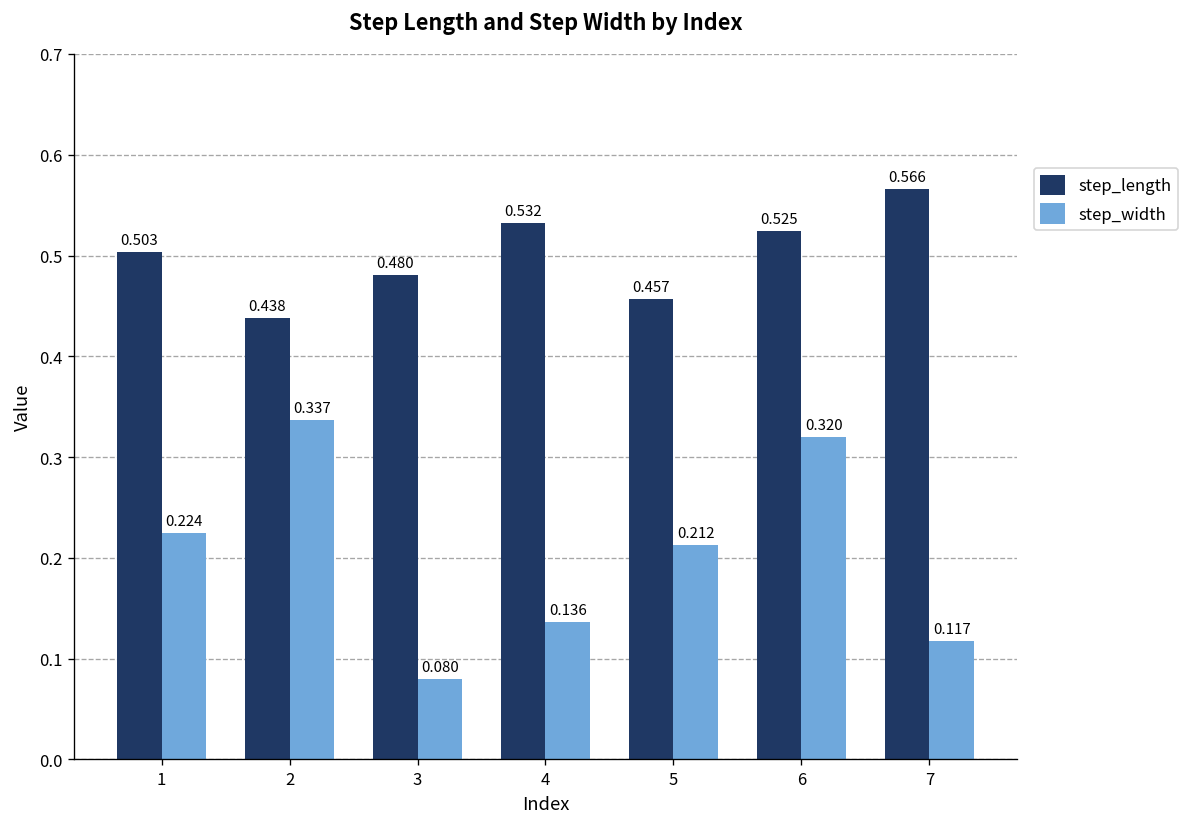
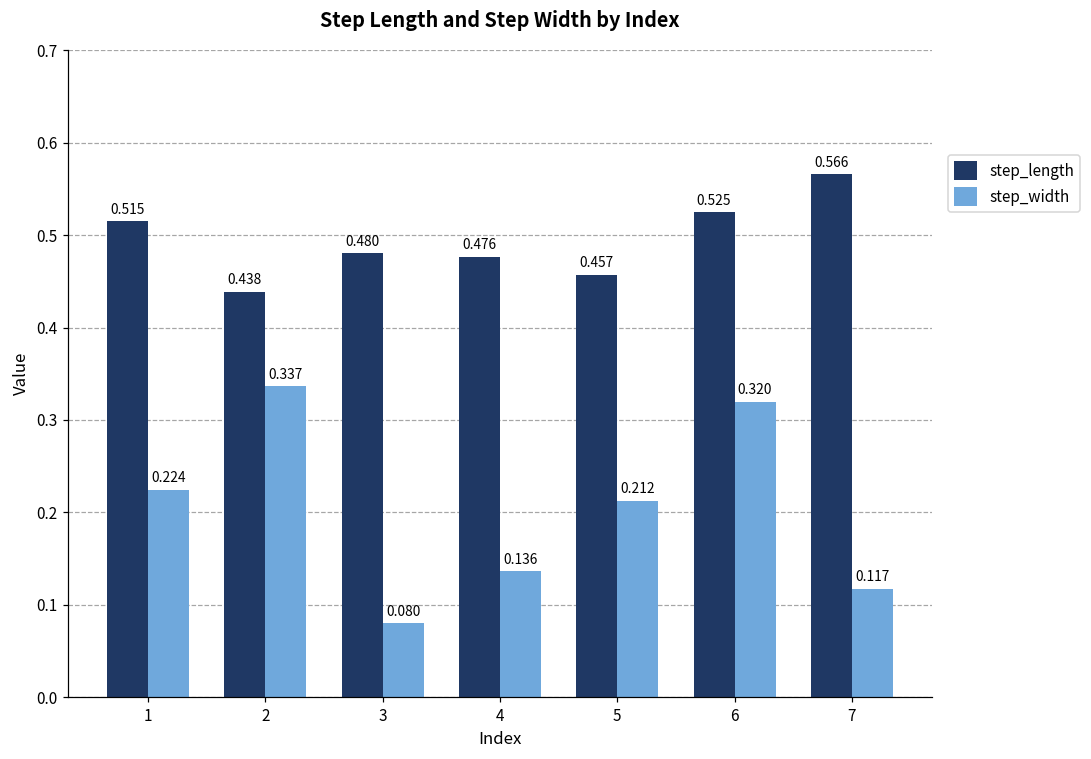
  {
    "step_length": {
-     "1": 0.503,
+     "1": 0.515,
      "2": 0.438,
      "3": 0.480,
-     "4": 0.532,
+     "4": 0.476,
      "5": 0.457,
      "6": 0.525,
      "7": 0.566
    },
    "step_width": {
      "1": 0.224,
      "2": 0.337,
      "3": 0.080,
      "4": 0.136,
      "5": 0.212,
      "6": 0.320,
      "7": 0.117
    }
  }
